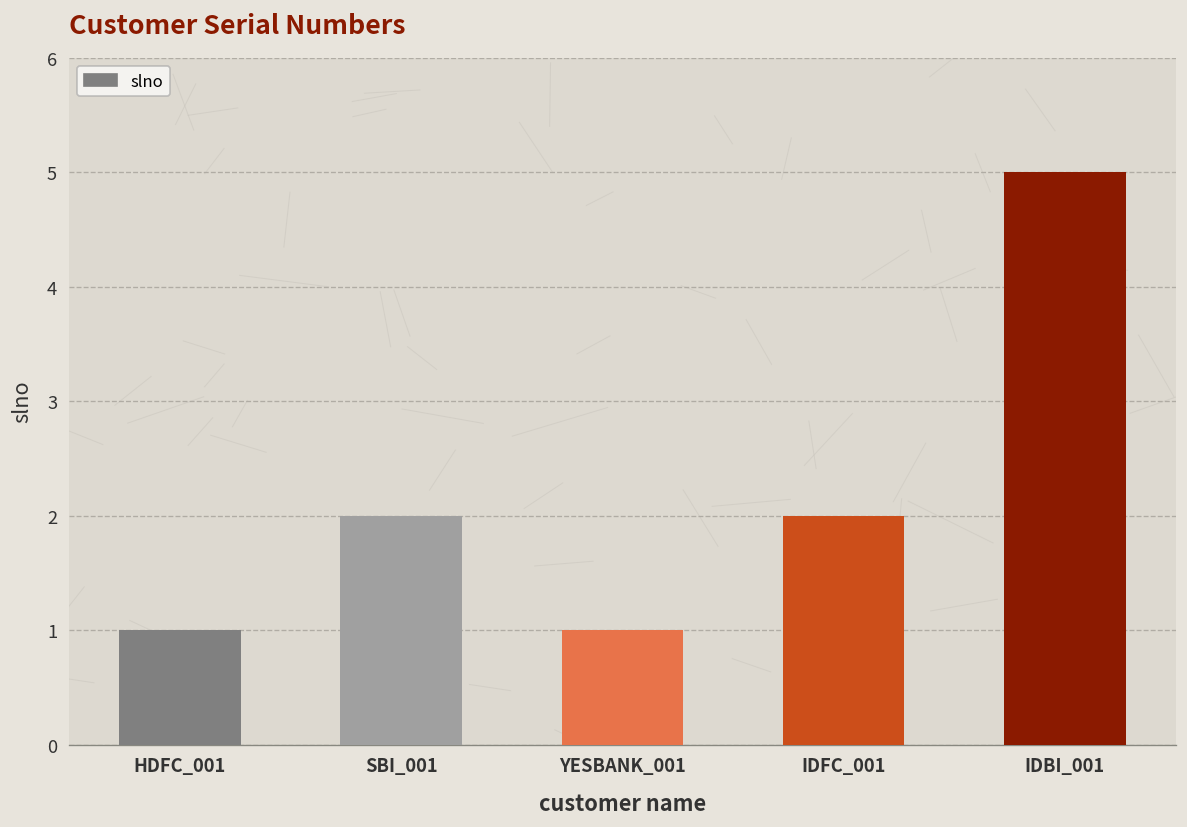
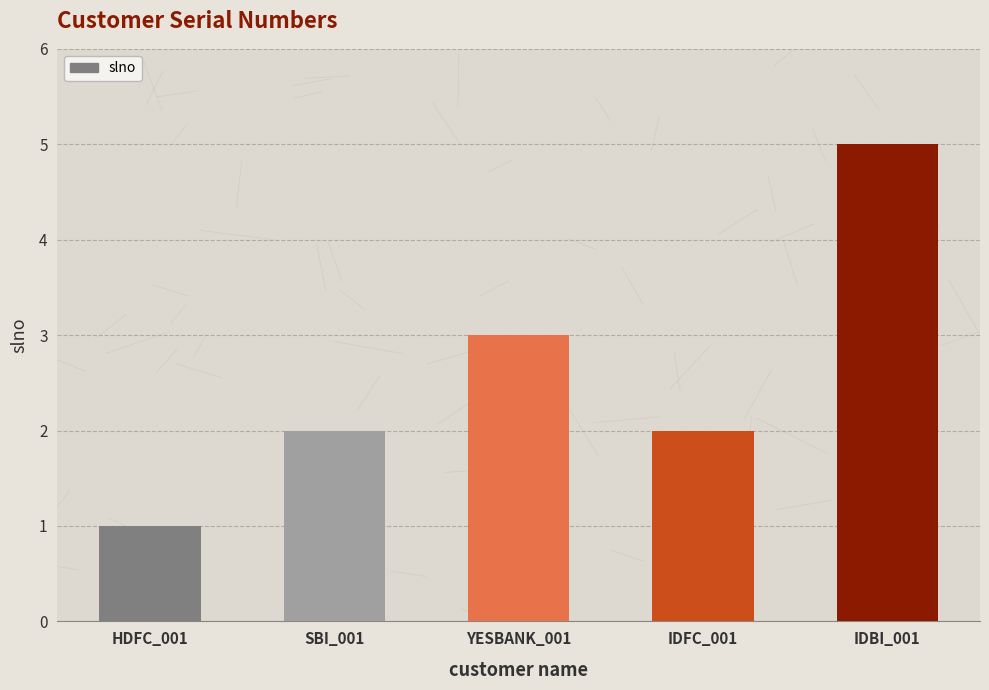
  {
    "HDFC_001": 1,
    "SBI_001": 2,
-   "YESBANK_001": 1,
+   "YESBANK_001": 3,
    "IDFC_001": 2,
    "IDBI_001": 5
  }
